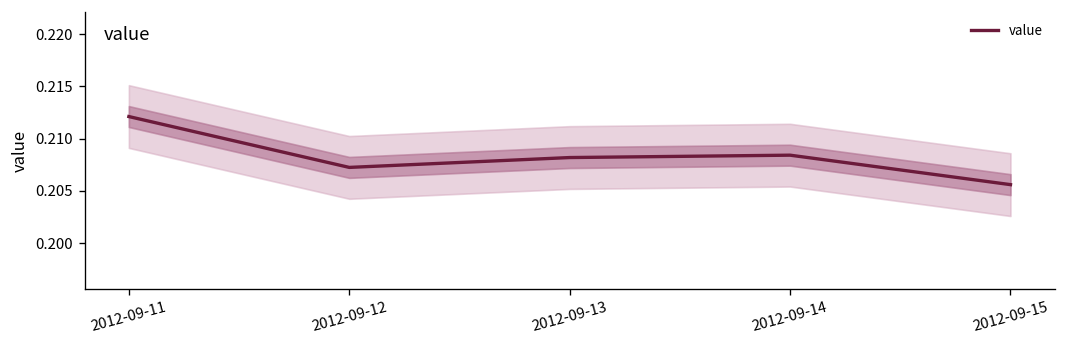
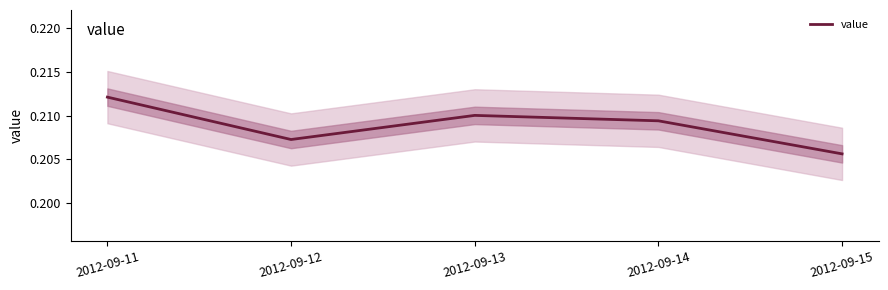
  {
    "value": {
      "2012-09-11": 0.212,
      "2012-09-12": 0.207,
-     "2012-09-13": 0.208,
-     "2012-09-14": 0.208,
+     "2012-09-13": 0.210,
+     "2012-09-14": 0.209,
      "2012-09-15": 0.206
    }
  }
